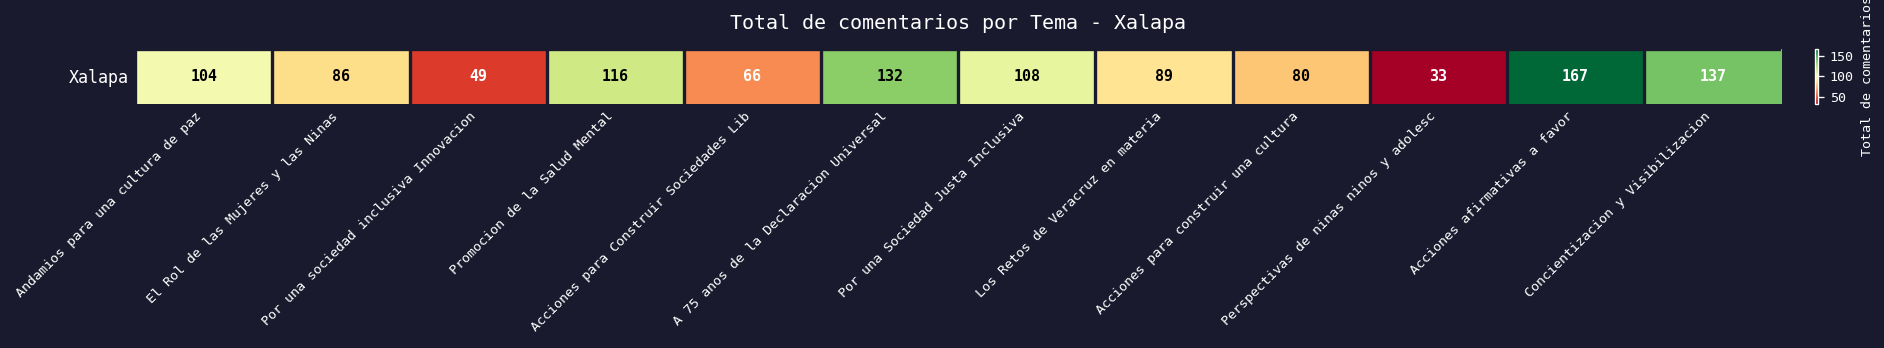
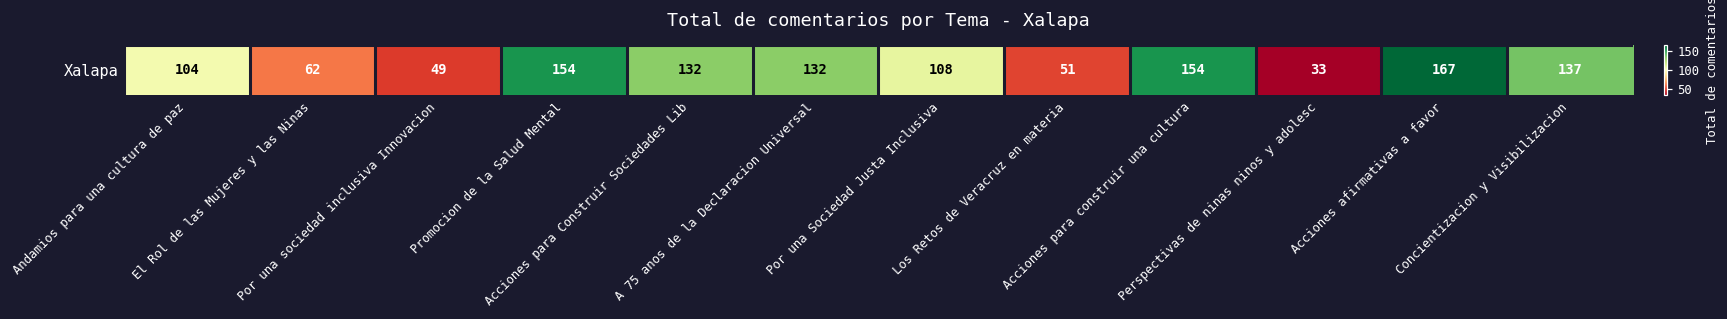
  {
    "Xalapa": {
      "Andamios para una cultura de paz": 104,
-     "El Rol de las Mujeres y las Ninas": 86,
+     "El Rol de las Mujeres y las Ninas": 62,
      "Por una sociedad inclusiva Innovacion": 49,
-     "Promocion de la Salud Mental": 116,
-     "Acciones para Construir Sociedades Lib": 66,
+     "Promocion de la Salud Mental": 154,
+     "Acciones para Construir Sociedades Lib": 132,
      "A 75 anos de la Declaracion Universal": 132,
      "Por una Sociedad Justa Inclusiva": 108,
-     "Los Retos de Veracruz en materia": 89,
-     "Acciones para construir una cultura": 80,
+     "Los Retos de Veracruz en materia": 51,
+     "Acciones para construir una cultura": 154,
      "Perspectivas de ninas ninos y adolesc": 33,
      "Acciones afirmativas a favor": 167,
      "Concientizacion y Visibilizacion": 137
    }
  }
